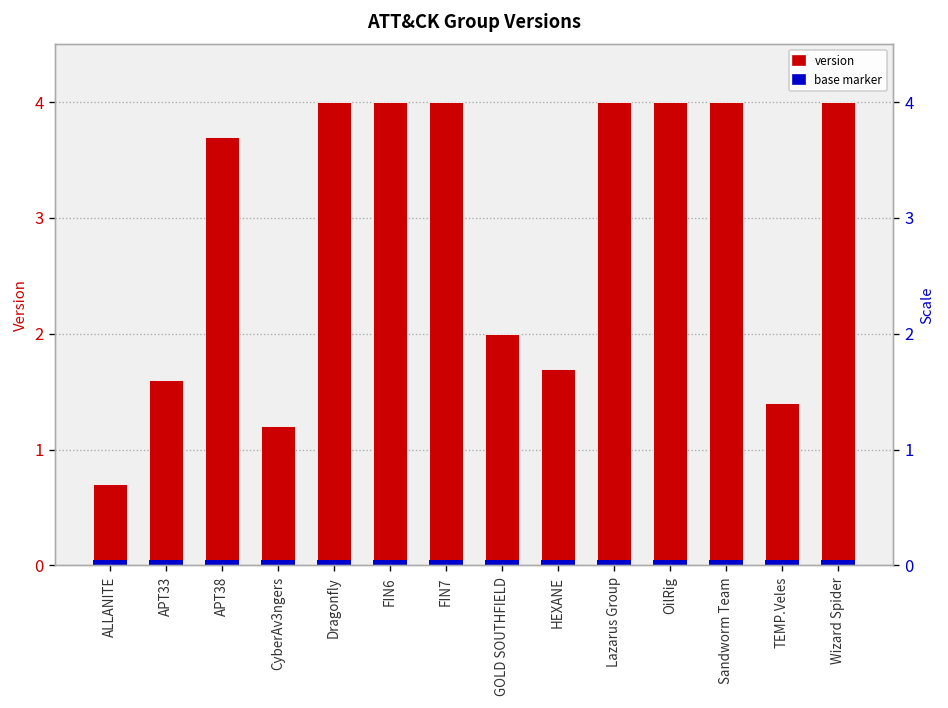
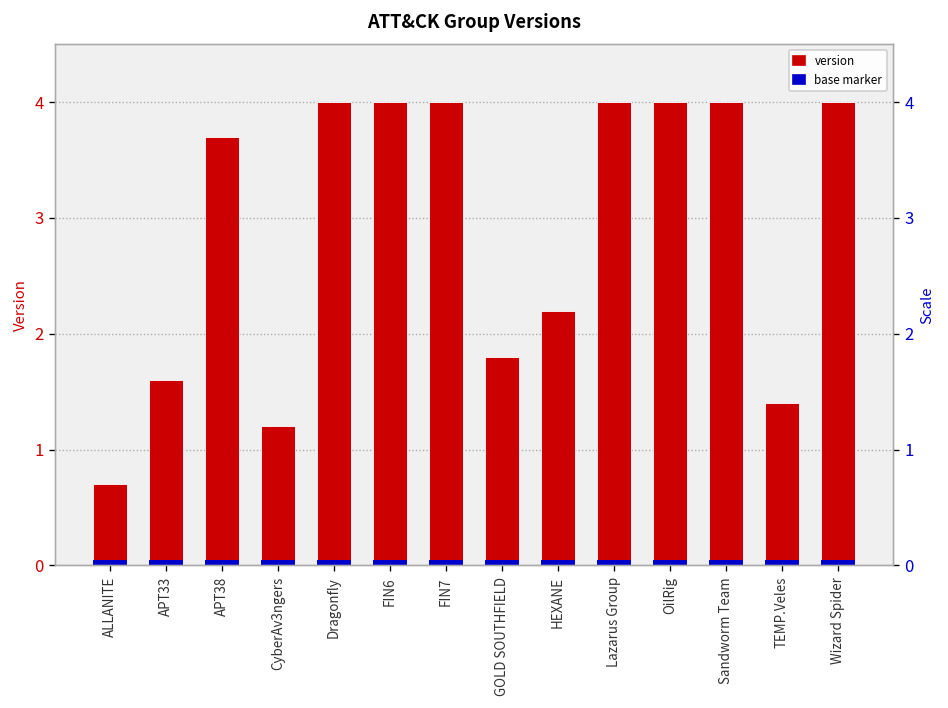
  {
    "version": {
      "ALLANITE": 0.7,
      "APT33": 1.6,
      "APT38": 3.7,
      "CyberAv3ngers": 1.2,
      "Dragonfly": 4.0,
      "FIN6": 4.0,
      "FIN7": 4.0,
-     "GOLD SOUTHFIELD": 2.0,
-     "HEXANE": 1.7,
+     "GOLD SOUTHFIELD": 1.8,
+     "HEXANE": 2.2,
      "Lazarus Group": 4.0,
      "OilRig": 4.0,
      "Sandworm Team": 4.0,
      "TEMP.Veles": 1.4,
      "Wizard Spider": 4.0
    }
  }
